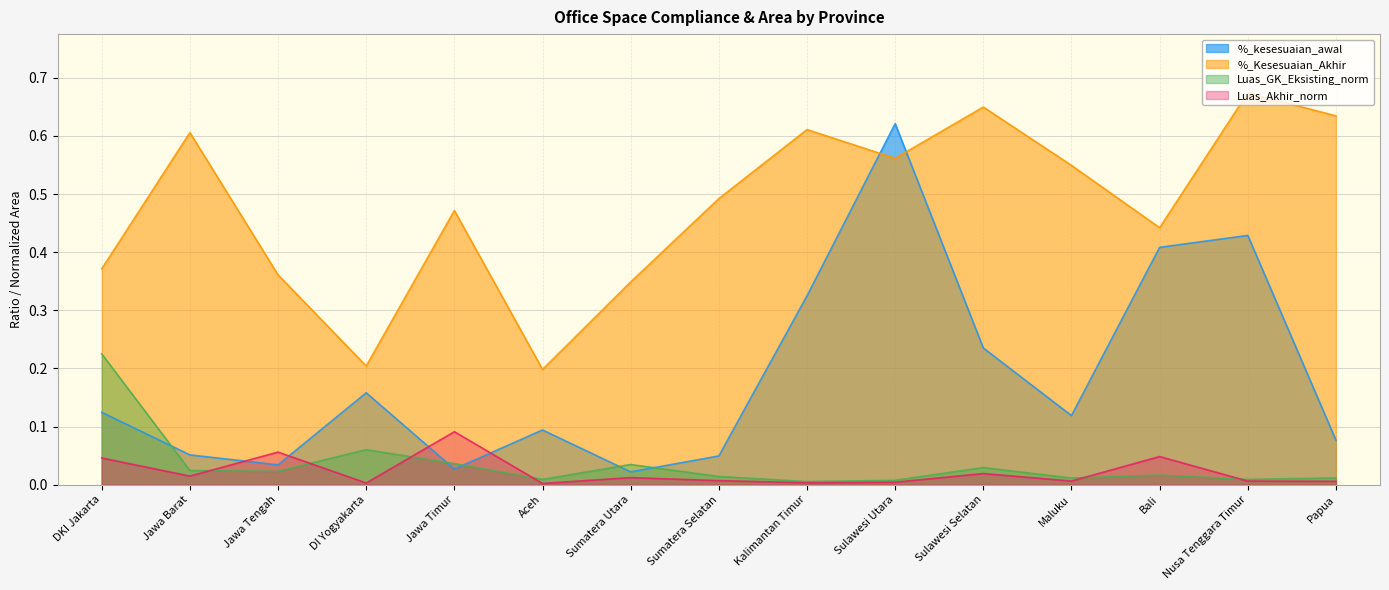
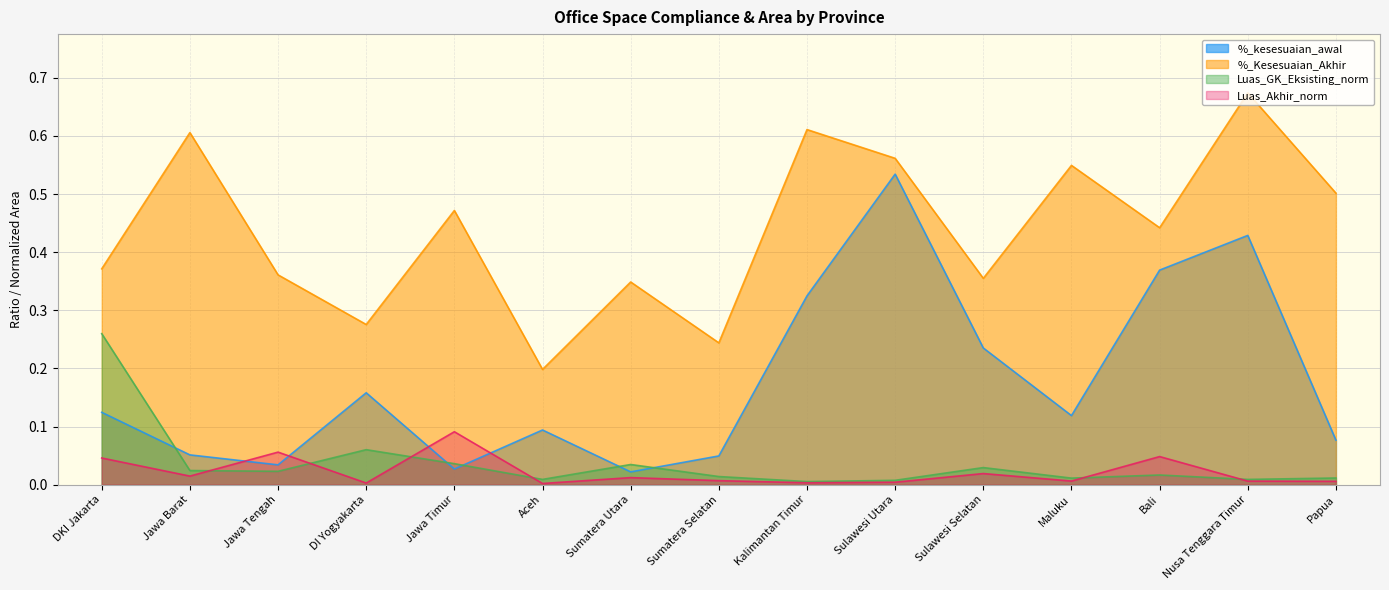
  {
    "%_kesesuaian_awal": {
      "DKI Jakarta": 0.12,
      "Jawa Barat": 0.05,
      "Jawa Tengah": 0.03,
      "DI Yogyakarta": 0.16,
      "Jawa Timur": 0.03,
      "Aceh": 0.09,
      "Sumatera Utara": 0.02,
      "Sumatera Selatan": 0.05,
      "Kalimantan Timur": 0.32,
-     "Sulawesi Utara": 0.62,
+     "Sulawesi Utara": 0.53,
      "Sulawesi Selatan": 0.24,
      "Maluku": 0.12,
-     "Bali": 0.41,
+     "Bali": 0.37,
      "Nusa Tenggara Timur": 0.43,
      "Papua": 0.08
    },
    "%_Kesesuaian_Akhir": {
      "DKI Jakarta": 0.37,
      "Jawa Barat": 0.61,
      "Jawa Tengah": 0.36,
-     "DI Yogyakarta": 0.20,
+     "DI Yogyakarta": 0.28,
      "Jawa Timur": 0.47,
      "Aceh": 0.20,
      "Sumatera Utara": 0.35,
-     "Sumatera Selatan": 0.49,
+     "Sumatera Selatan": 0.24,
      "Kalimantan Timur": 0.61,
      "Sulawesi Utara": 0.56,
-     "Sulawesi Selatan": 0.65,
+     "Sulawesi Selatan": 0.35,
      "Maluku": 0.55,
      "Bali": 0.44,
-     "Papua": 0.63
+     "Papua": 0.50
    },
    "Luas_GK_Eksisting_norm": {
-     "DKI Jakarta": 0.22,
+     "DKI Jakarta": 0.26,
      "Jawa Barat": 0.02,
      "Jawa Tengah": 0.02,
      "DI Yogyakarta": 0.06,
      "Jawa Timur": 0.04,
      "Aceh": 0.01,
      "Sumatera Utara": 0.03,
      "Sumatera Selatan": 0.01,
      "Sulawesi Selatan": 0.03,
      "Maluku": 0.01,
      "Bali": 0.02,
      "Papua": 0.01
    },
    "Luas_Akhir_norm": {
      "DKI Jakarta": 0.05,
      "Jawa Barat": 0.01,
      "Jawa Tengah": 0.06,
      "DI Yogyakarta": 0.00,
      "Jawa Timur": 0.09,
      "Aceh": 0.00,
      "Sumatera Utara": 0.01,
      "Sumatera Selatan": 0.01,
      "Sulawesi Selatan": 0.02,
      "Maluku": 0.01,
      "Bali": 0.05,
      "Papua": 0.01
    }
  }
